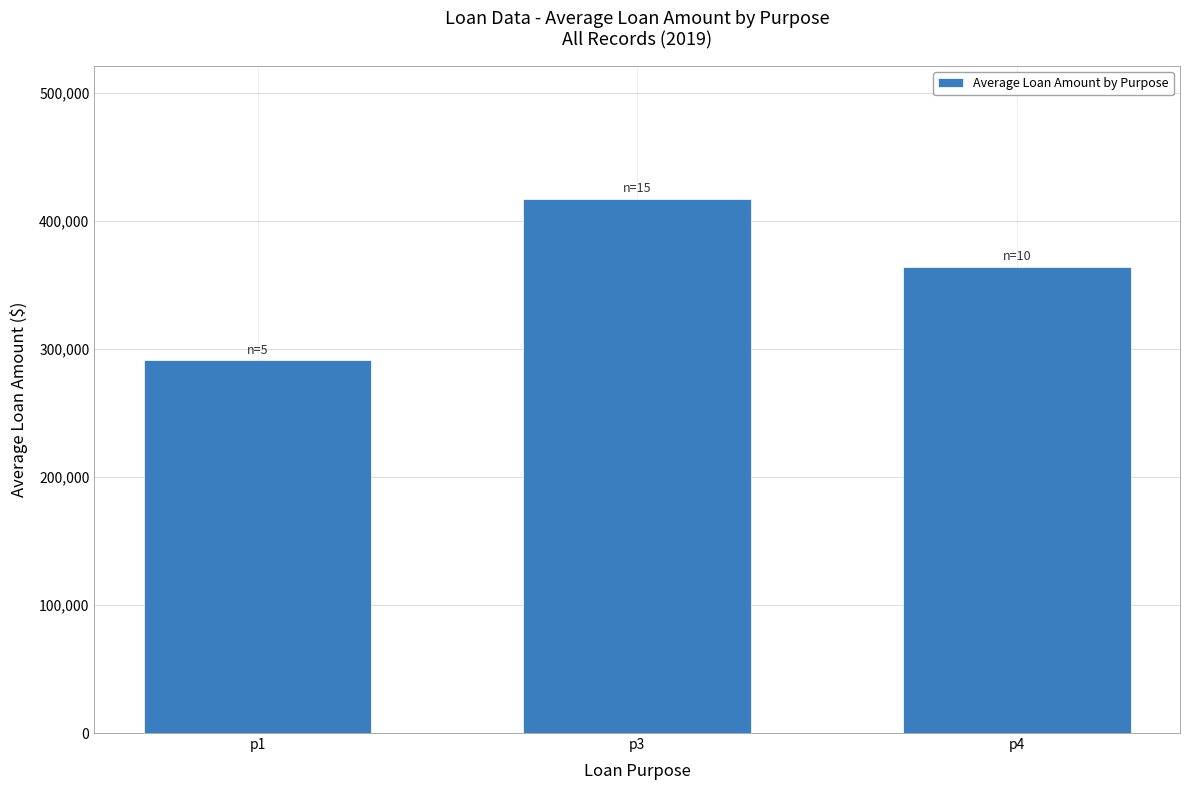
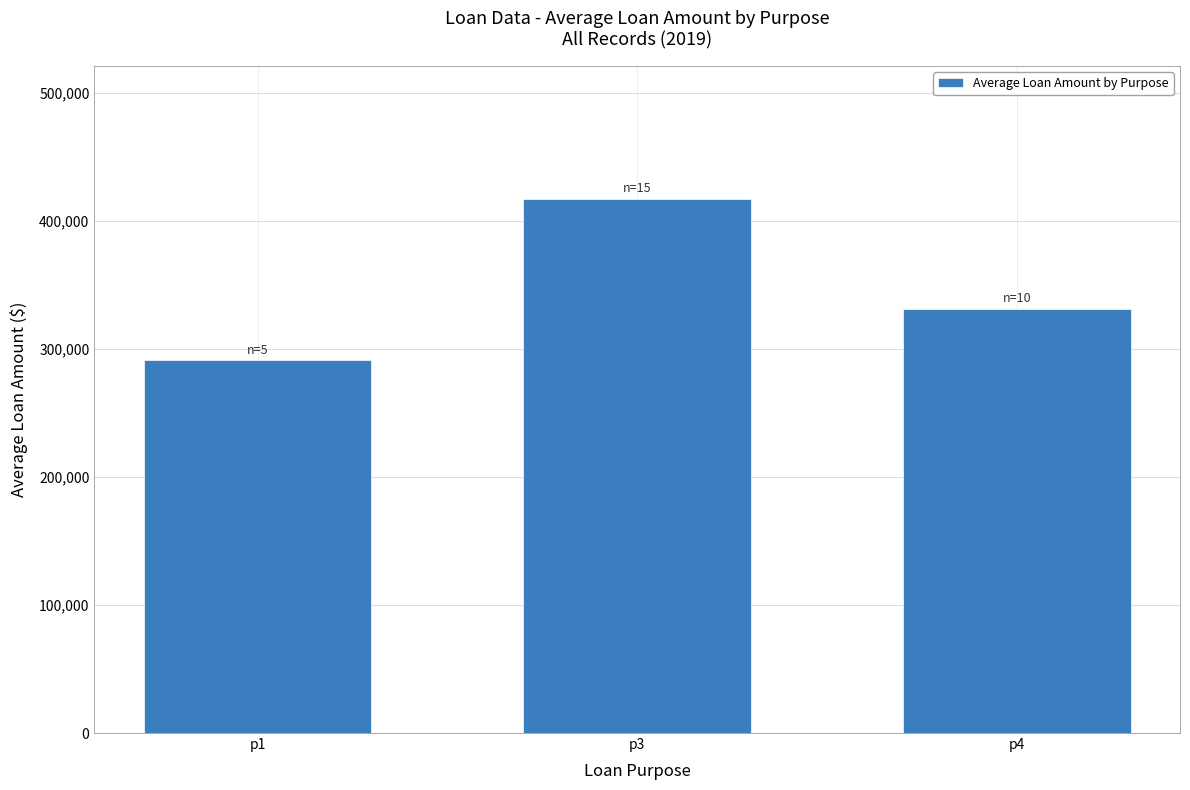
  {
-   "p4": "364,000"
+   "p4": "331,000"
  }
